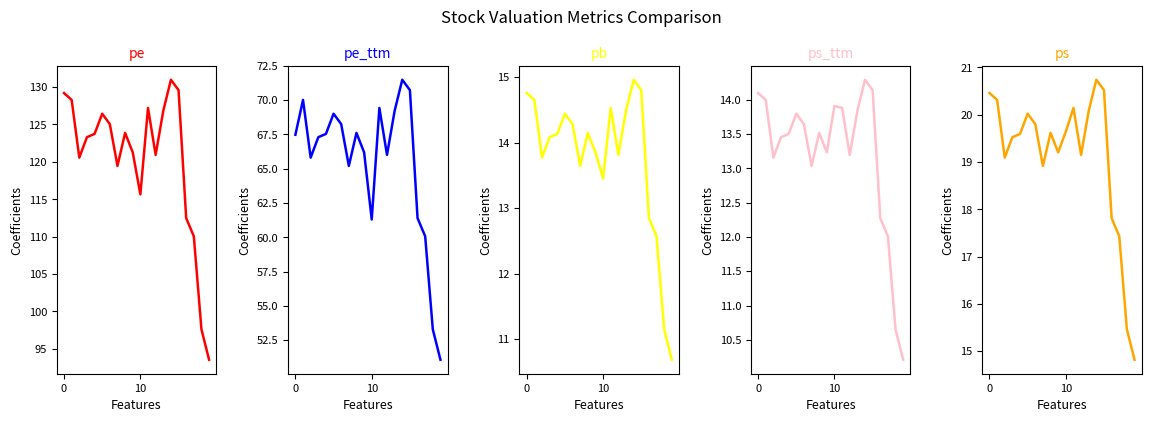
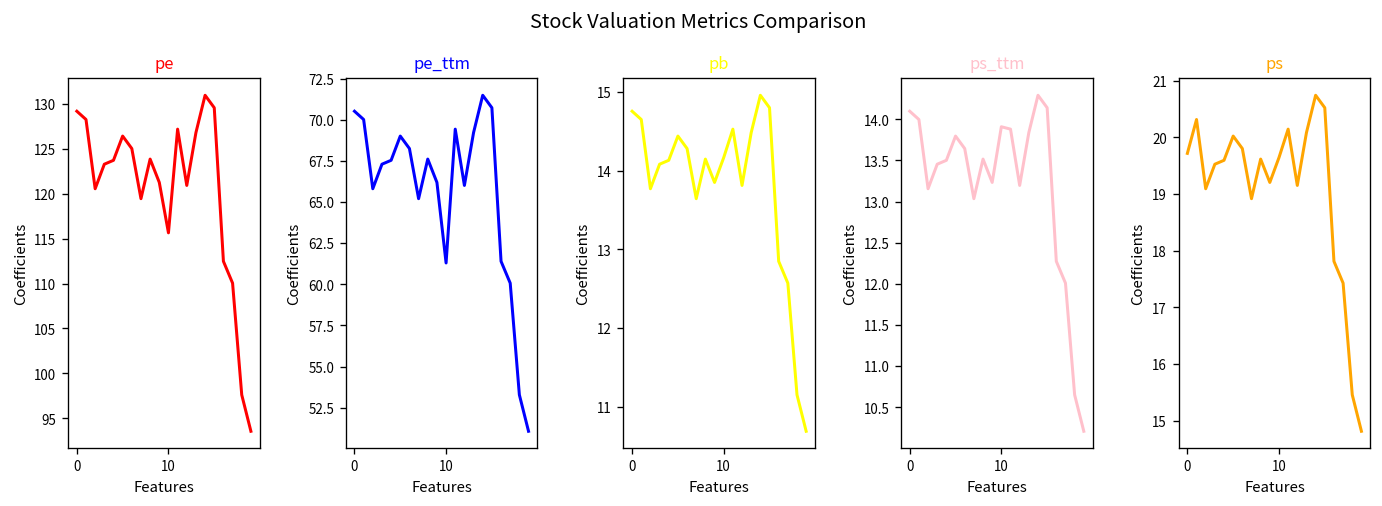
  {
    "pe": {
      "0": 129,
      "10": 116
    },
    "pe_ttm": {
-     "0": 67.5,
+     "0": 70.5,
      "10": 61.3
    },
    "pb": {
      "0": 14.8,
-     "10": 13.5
+     "10": 14.2
    },
    "ps_ttm": {
      "0": 14.1,
      "10": 13.9
    },
    "ps": {
-     "0": 20.5,
+     "0": 19.7,
      "10": 19.6
    }
  }
